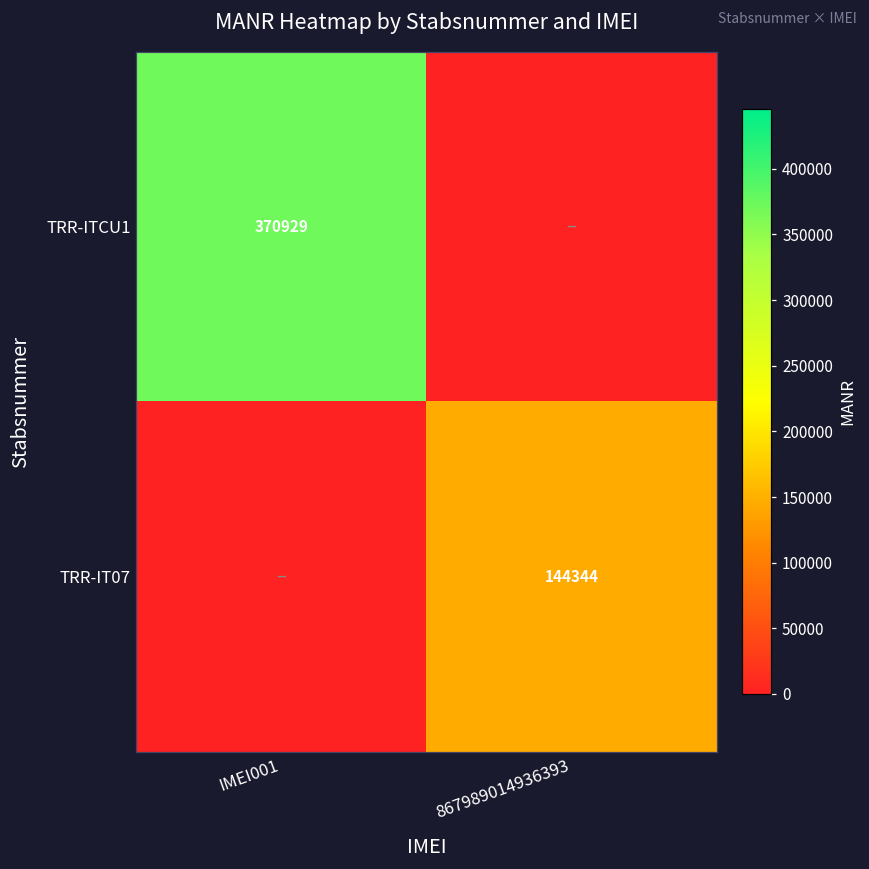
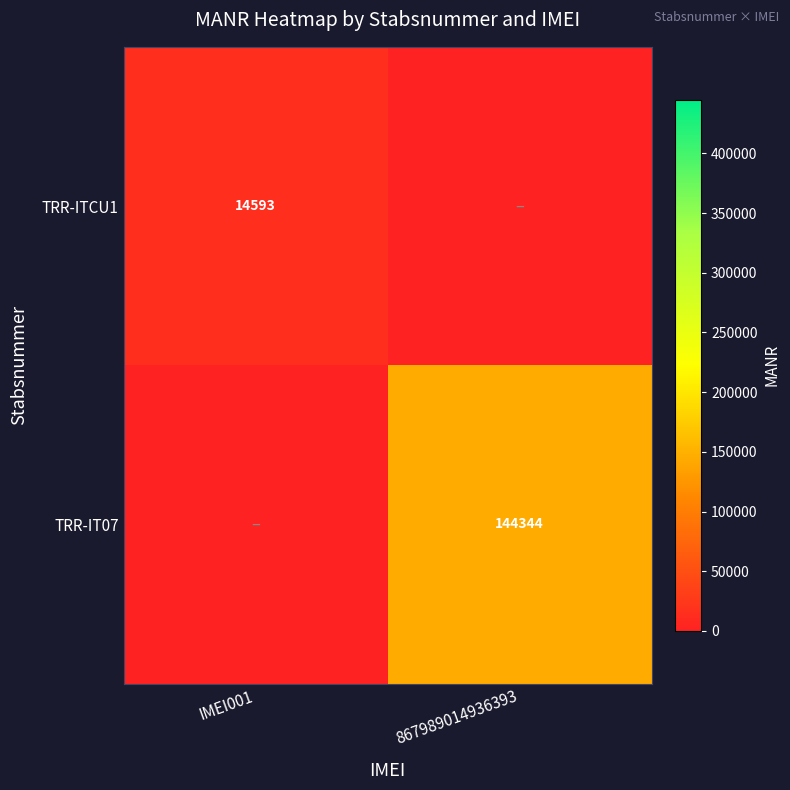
  {
    "TRR-ITCU1": {
-     "IMEI001": 370929
+     "IMEI001": 14593
    },
    "TRR-IT07": {
      "867989014936393": 144344
    }
  }
